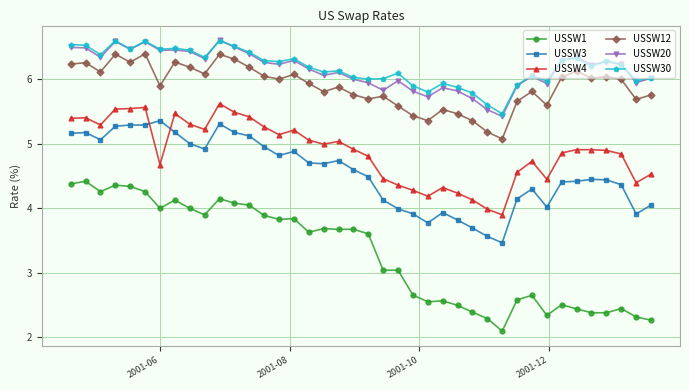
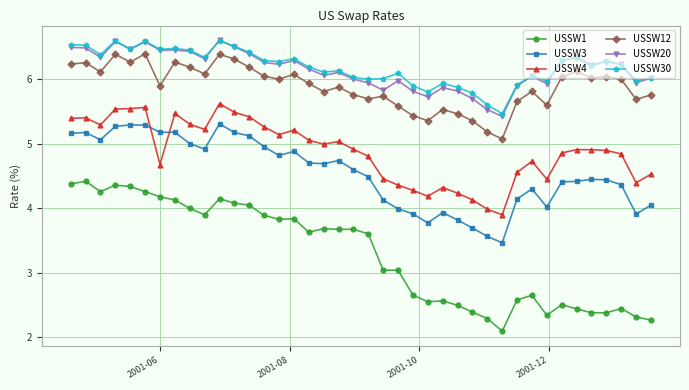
  {
    "USSW1": {
-     "2001-06": 4.0
+     "2001-06": 4.2
    },
    "USSW3": {
-     "2001-06": 5.4
+     "2001-06": 5.2
    },
    "USSW4": {
      "2001-06": 4.7
    },
    "USSW12": {
      "2001-06": 5.9
    }
  }
